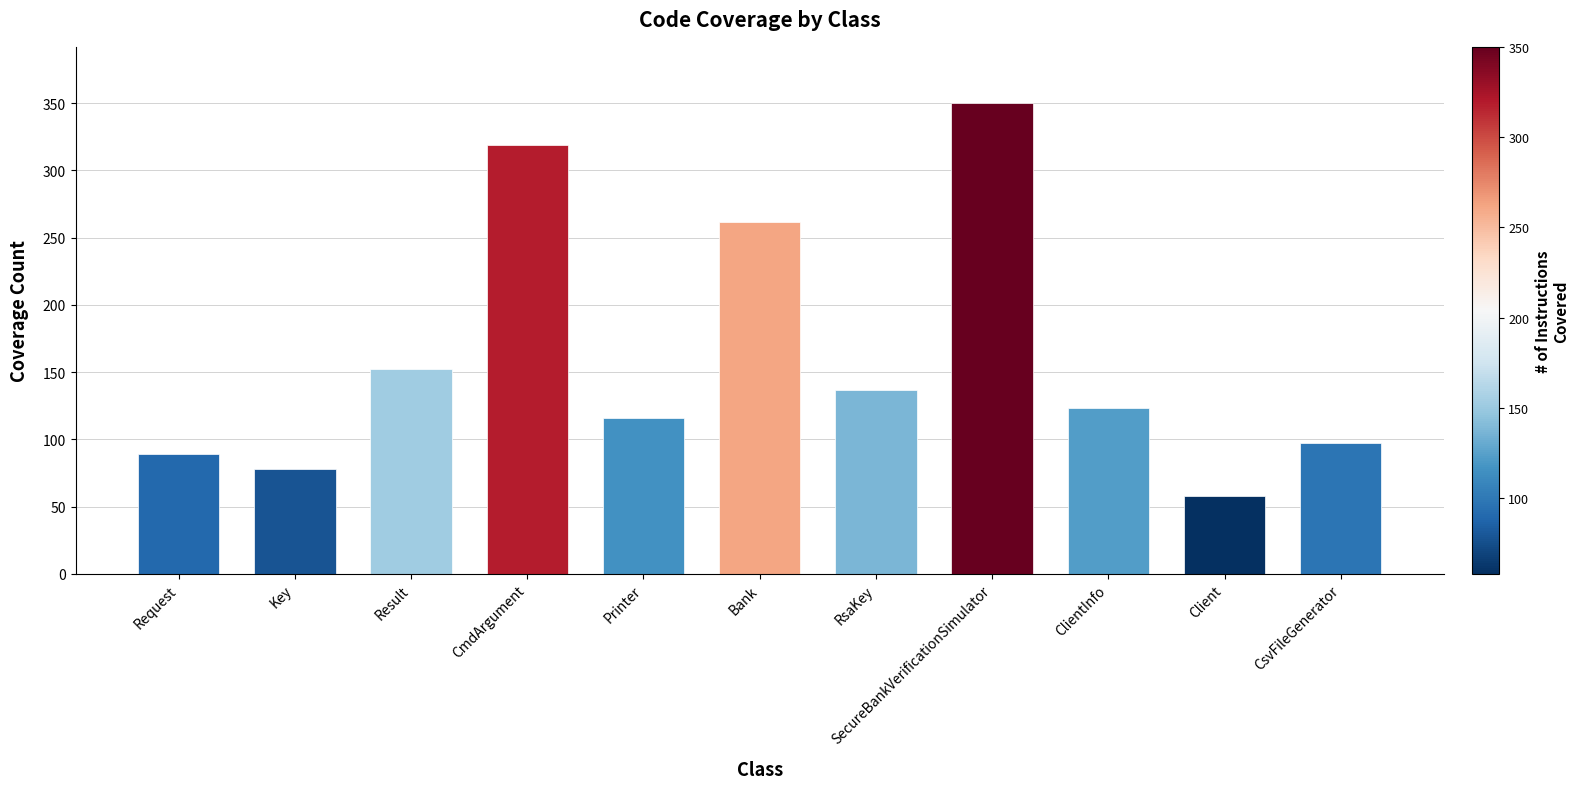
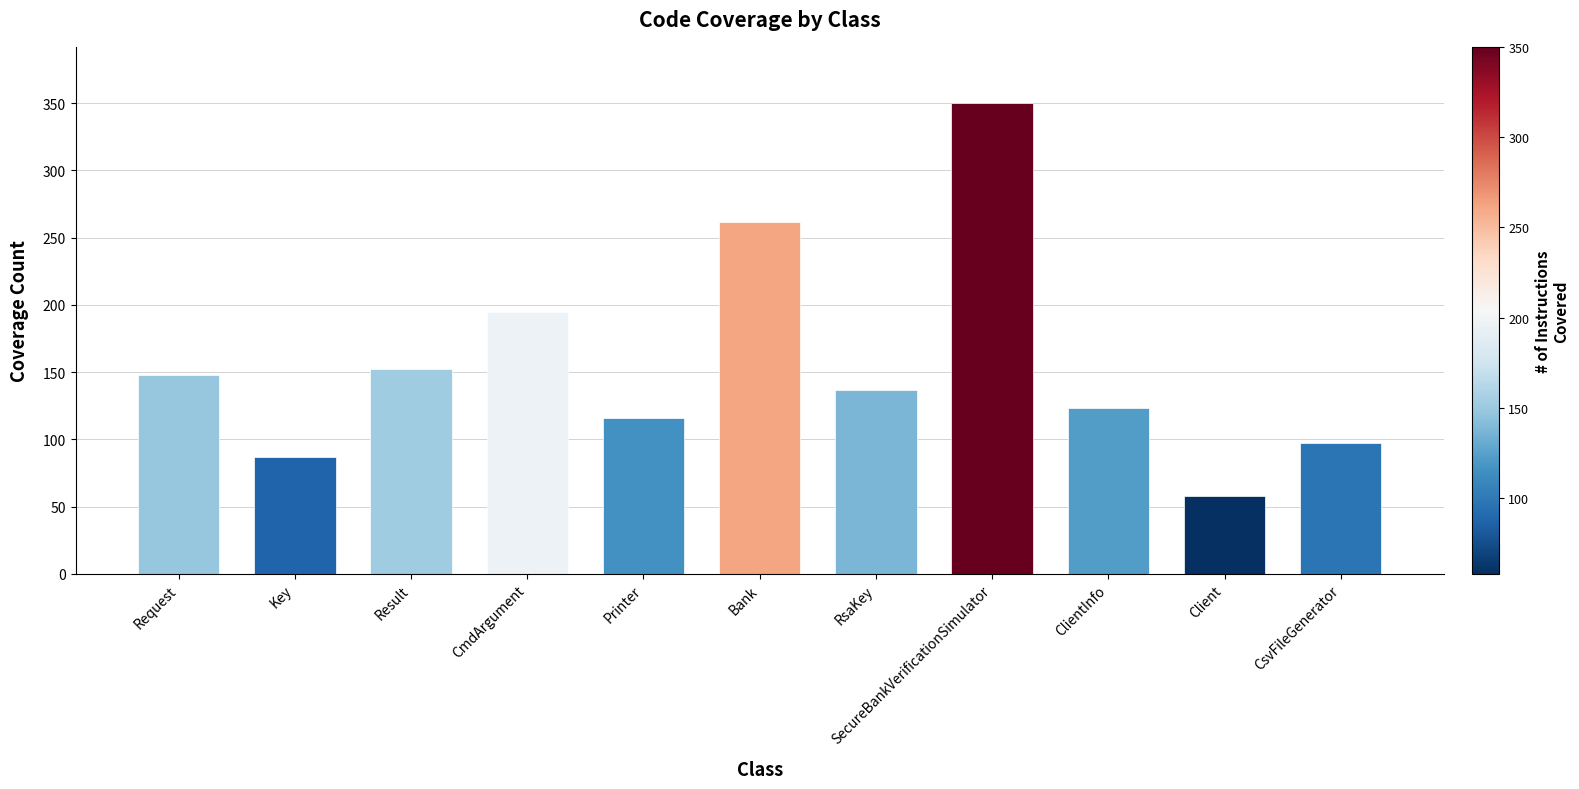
  {
-   "Request": 89,
-   "Key": 78,
+   "Request": 148,
+   "Key": 87,
    "Result": 152,
-   "CmdArgument": 319,
+   "CmdArgument": 195,
    "Printer": 116,
    "Bank": 262,
    "RsaKey": 137,
    "SecureBankVerificationSimulator": 350,
    "ClientInfo": 123,
    "Client": 58,
    "CsvFileGenerator": 97
  }
